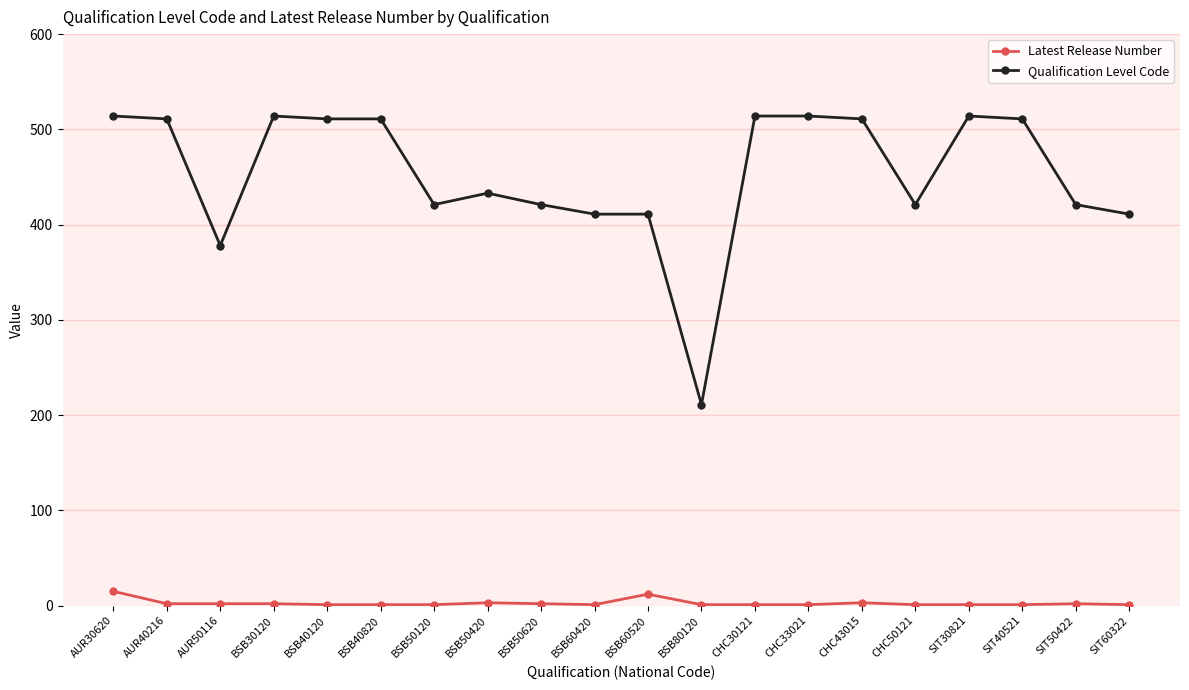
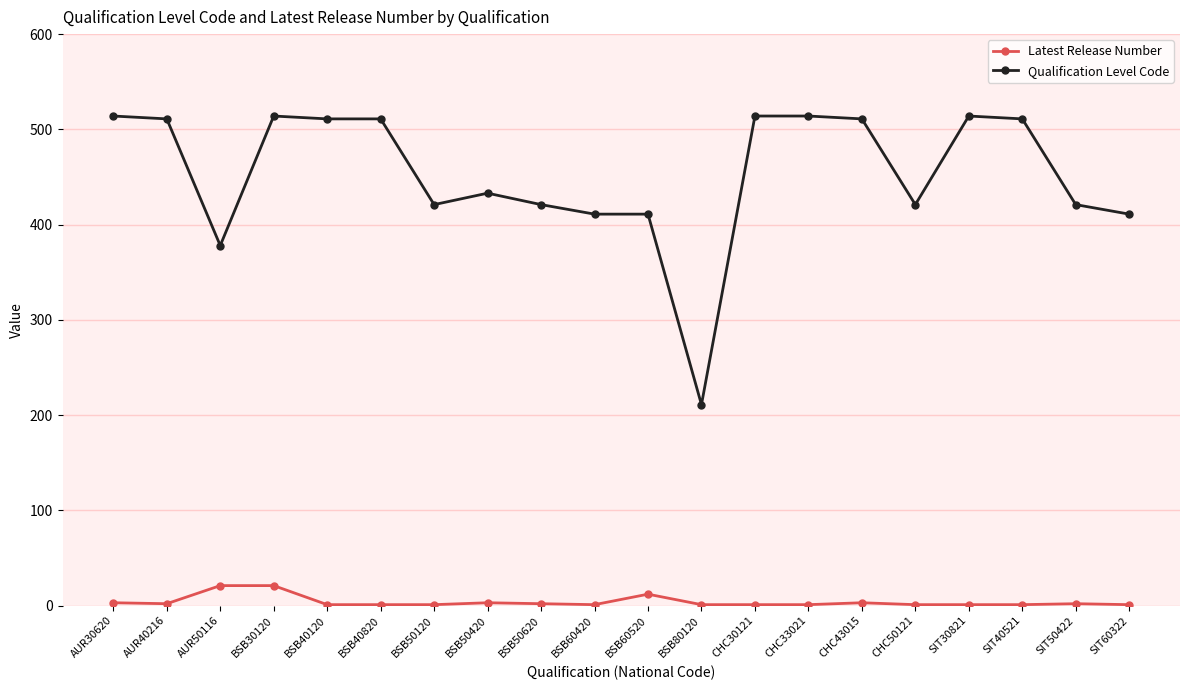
  {
    "Latest Release Number": {
-     "AUR30620": 20,
+     "AUR30620": 0,
      "AUR40216": 0,
-     "AUR50116": 0,
-     "BSB30120": 0,
+     "AUR50116": 20,
+     "BSB30120": 20,
      "BSB40120": 0,
      "BSB40820": 0,
      "BSB50120": 0,
      "BSB50420": 0,
      "BSB50620": 0,
      "BSB60420": 0,
      "BSB60520": 10,
      "BSB80120": 0,
      "CHC30121": 0,
      "CHC33021": 0,
      "CHC43015": 0,
      "CHC50121": 0,
      "SIT30821": 0,
      "SIT40521": 0,
      "SIT50422": 0,
      "SIT60322": 0
    },
    "Qualification Level Code": {
      "AUR30620": 510,
      "AUR40216": 510,
      "AUR50116": 380,
      "BSB30120": 510,
      "BSB40120": 510,
      "BSB40820": 510,
      "BSB50120": 420,
      "BSB50420": 430,
      "BSB50620": 420,
      "BSB60420": 410,
      "BSB60520": 410,
      "BSB80120": 210,
      "CHC30121": 510,
      "CHC33021": 510,
      "CHC43015": 510,
      "CHC50121": 420,
      "SIT30821": 510,
      "SIT40521": 510,
      "SIT50422": 420,
      "SIT60322": 410
    }
  }
